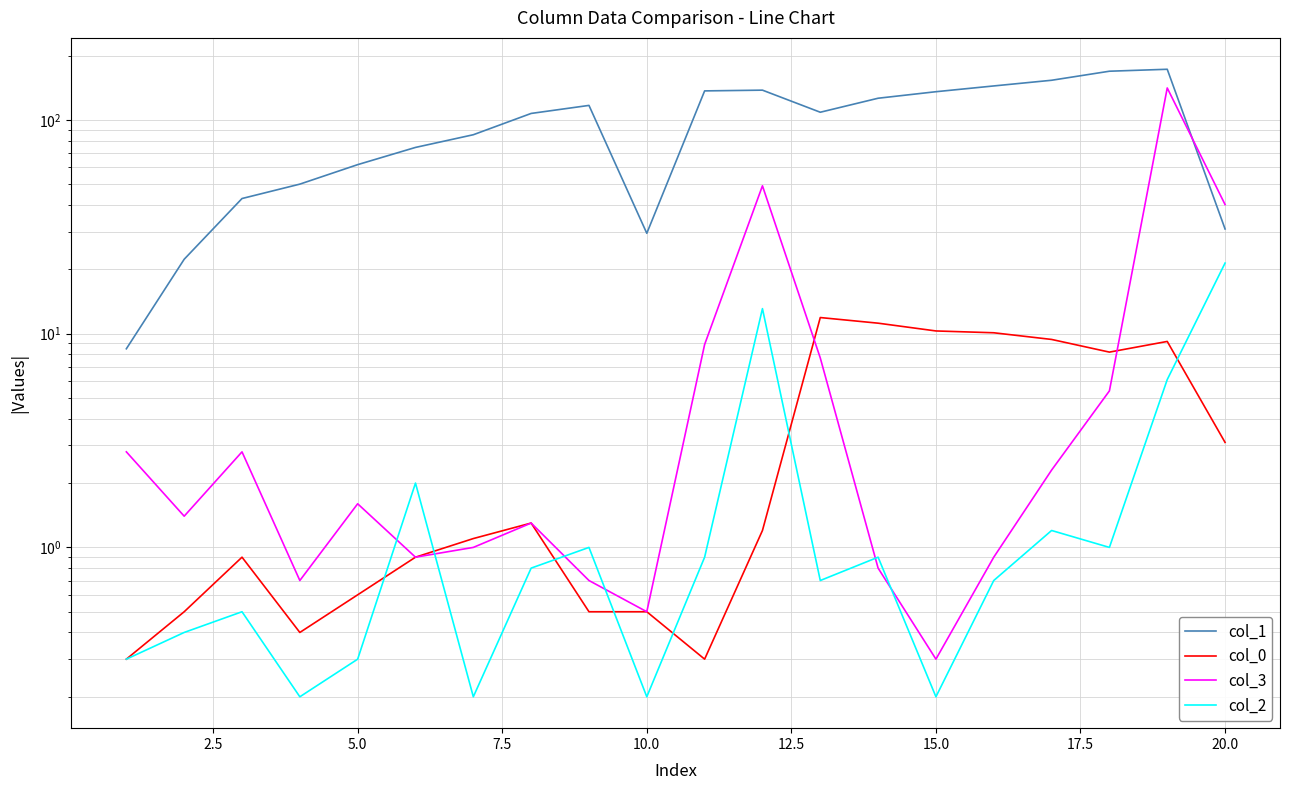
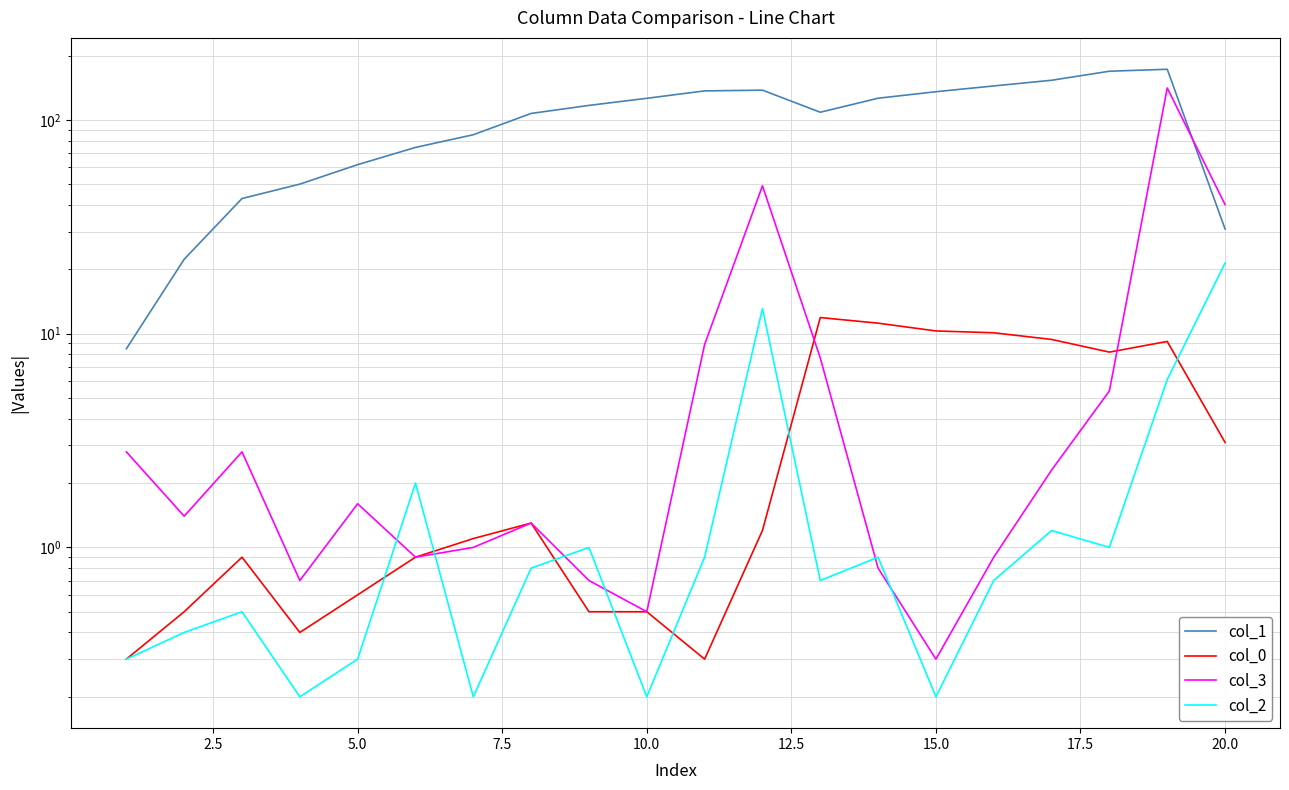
  {
    "col_1": {
      "5.0": 62,
-     "10.0": 30,
+     "10.0": 130,
      "15.0": 140,
      "20.0": 31
    },
    "col_0": {
      "5.0": 0.60,
      "15.0": 10,
      "20.0": 3.1
    },
    "col_3": {
      "5.0": 1.6,
      "15.0": 0.30,
      "20.0": 40
    },
    "col_2": {
      "5.0": 0.30,
      "10.0": 0.20,
      "15.0": 0.20,
      "20.0": 21
    }
  }
